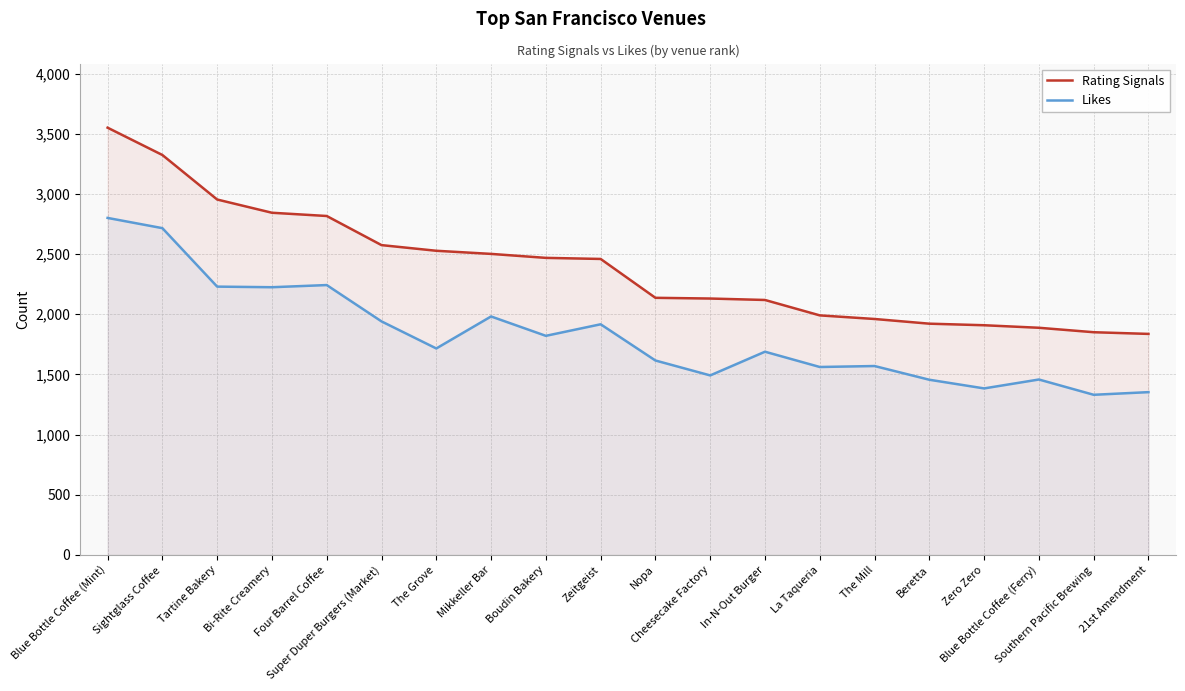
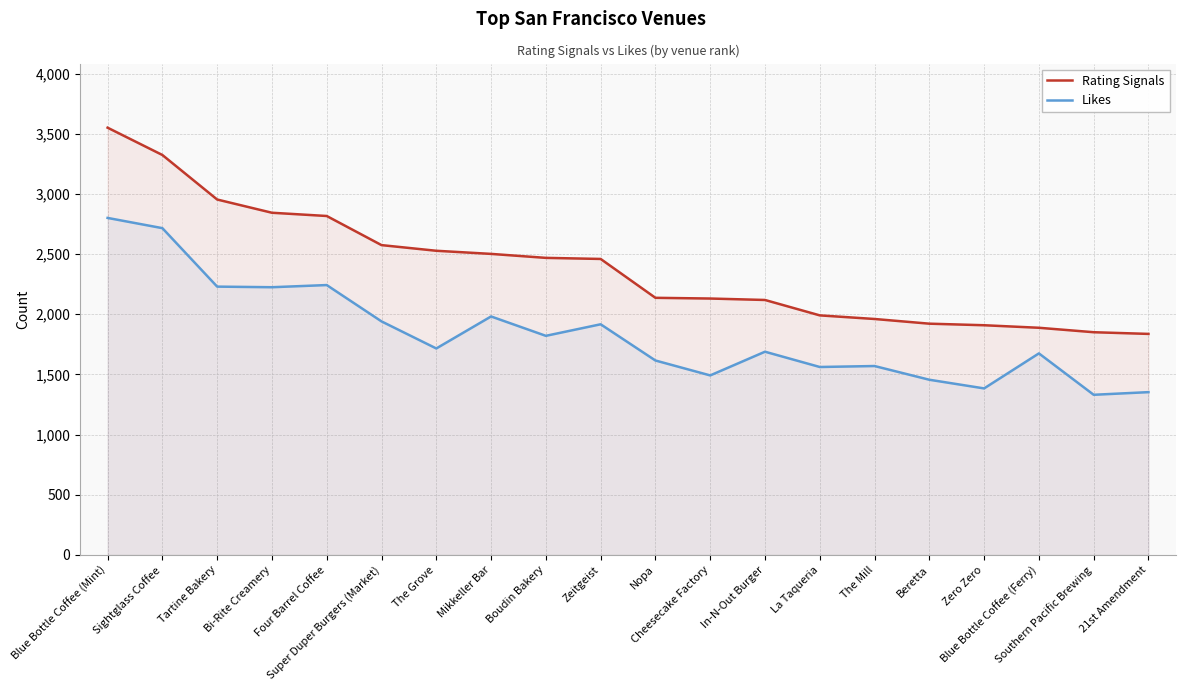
  {
    "Rating Signals": {
      "Blue Bottle Coffee (Mint)": "3,550",
      "Sightglass Coffee": "3,320",
      "Tartine Bakery": "2,950",
      "Bi-Rite Creamery": "2,840",
      "Four Barrel Coffee": "2,820",
      "Super Duper Burgers (Market)": "2,580",
      "The Grove": "2,530",
      "Mikkeller Bar": "2,500",
      "Boudin Bakery": "2,470",
      "Zeitgeist": "2,460",
      "Nopa": "2,140",
      "Cheesecake Factory": "2,130",
      "In-N-Out Burger": "2,120",
      "La Taqueria": "1,990",
      "The Mill": "1,960",
      "Beretta": "1,920",
      "Zero Zero": "1,910",
      "Blue Bottle Coffee (Ferry)": "1,890",
      "Southern Pacific Brewing": "1,850",
      "21st Amendment": "1,840"
    },
    "Likes": {
      "Blue Bottle Coffee (Mint)": "2,800",
      "Sightglass Coffee": "2,720",
      "Tartine Bakery": "2,230",
      "Bi-Rite Creamery": "2,230",
      "Four Barrel Coffee": "2,240",
      "Super Duper Burgers (Market)": "1,940",
      "The Grove": "1,720",
      "Mikkeller Bar": "1,980",
      "Boudin Bakery": "1,820",
      "Zeitgeist": "1,920",
      "Nopa": "1,620",
      "Cheesecake Factory": "1,490",
      "In-N-Out Burger": "1,690",
      "La Taqueria": "1,560",
      "The Mill": "1,570",
      "Beretta": "1,460",
      "Zero Zero": "1,380",
-     "Blue Bottle Coffee (Ferry)": "1,460",
+     "Blue Bottle Coffee (Ferry)": "1,680",
      "Southern Pacific Brewing": "1,330",
      "21st Amendment": "1,350"
    }
  }
